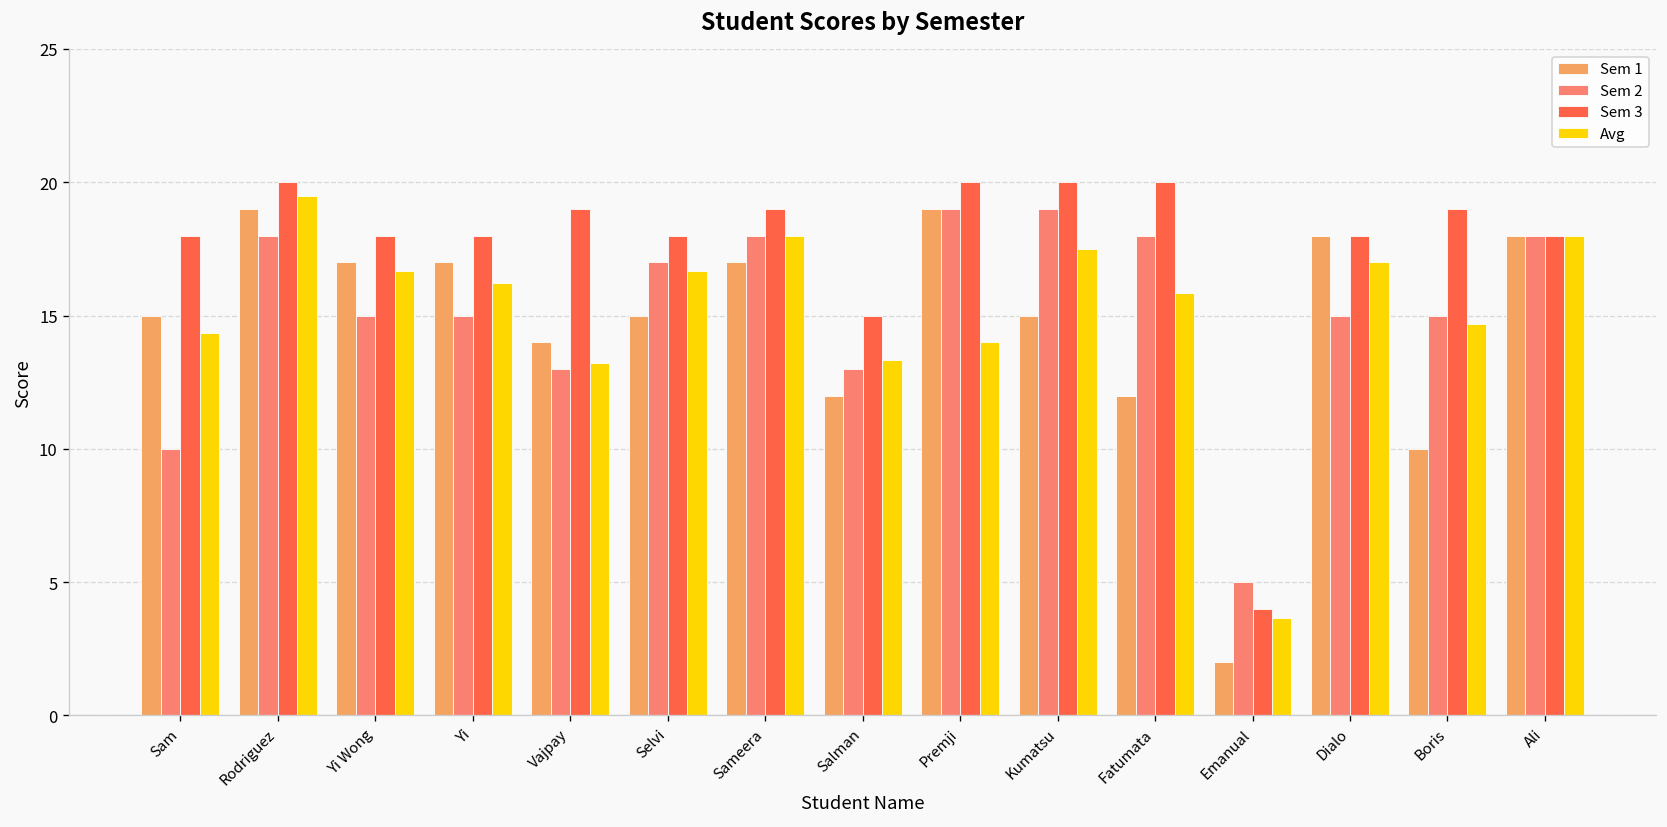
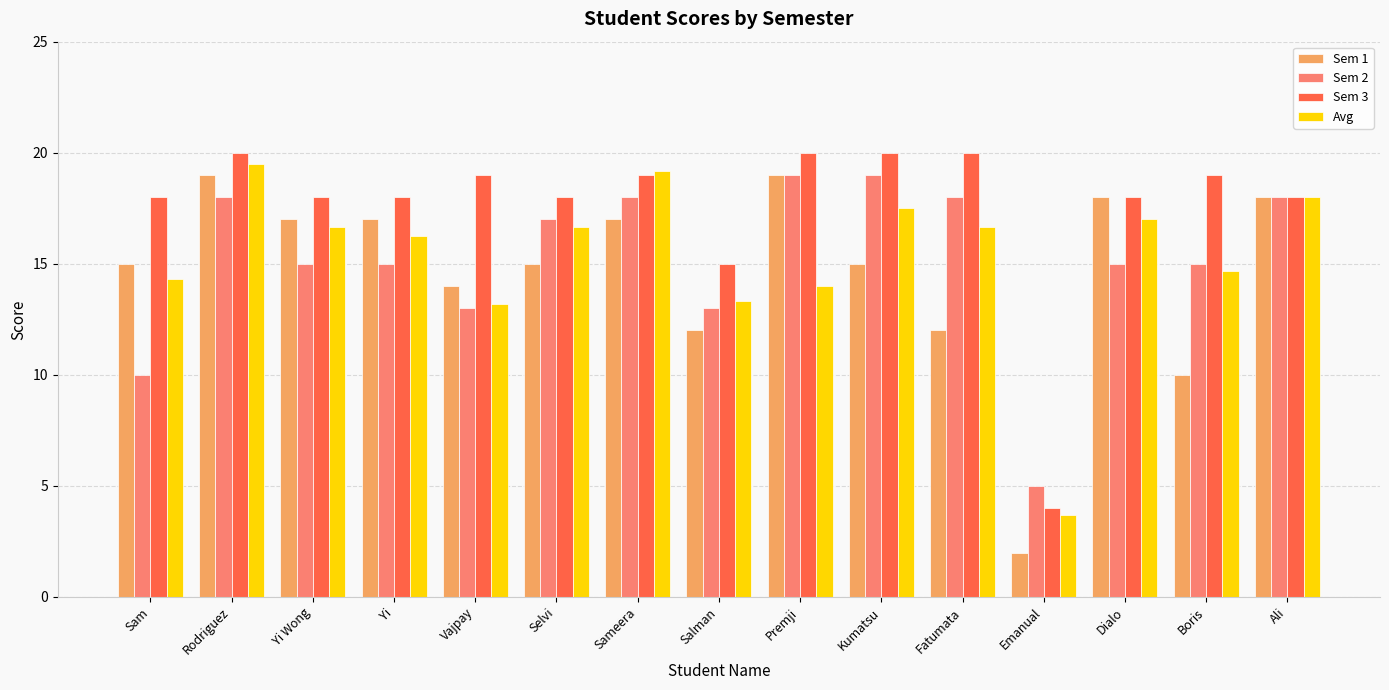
  {
    "Avg": {
      "Sam": 14.3,
      "Rodriguez": 19.5,
      "Yi Wong": 16.7,
      "Yi": 16.2,
      "Vajpay": 13.2,
      "Selvi": 16.7,
-     "Sameera": 18.0,
+     "Sameera": 19.2,
      "Salman": 13.3,
      "Premji": 14.0,
      "Kumatsu": 17.5,
-     "Fatumata": 15.9,
+     "Fatumata": 16.7,
      "Emanual": 3.7,
      "Dialo": 17.0,
      "Boris": 14.7,
      "Ali": 18.0
    }
  }
